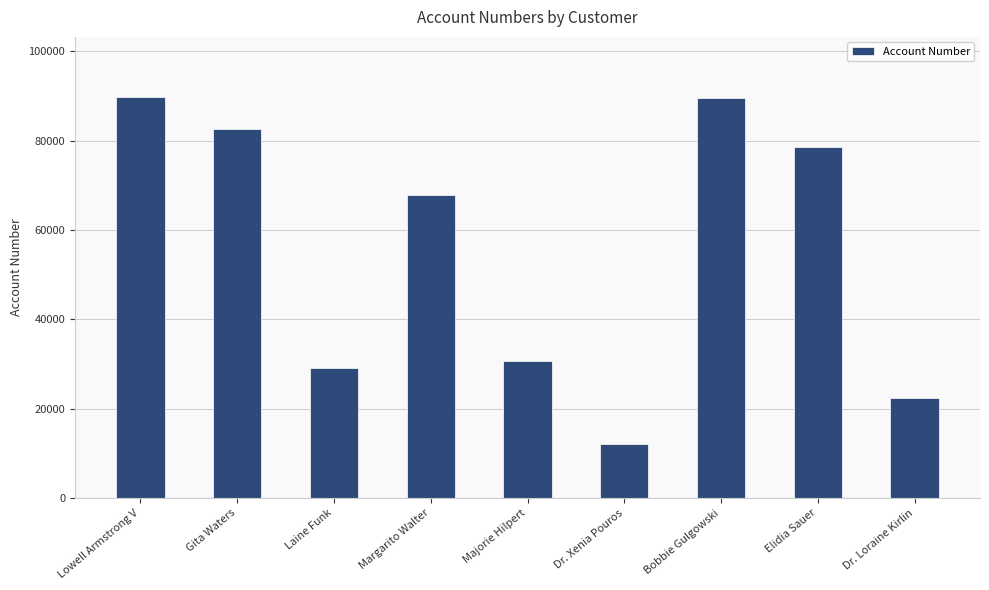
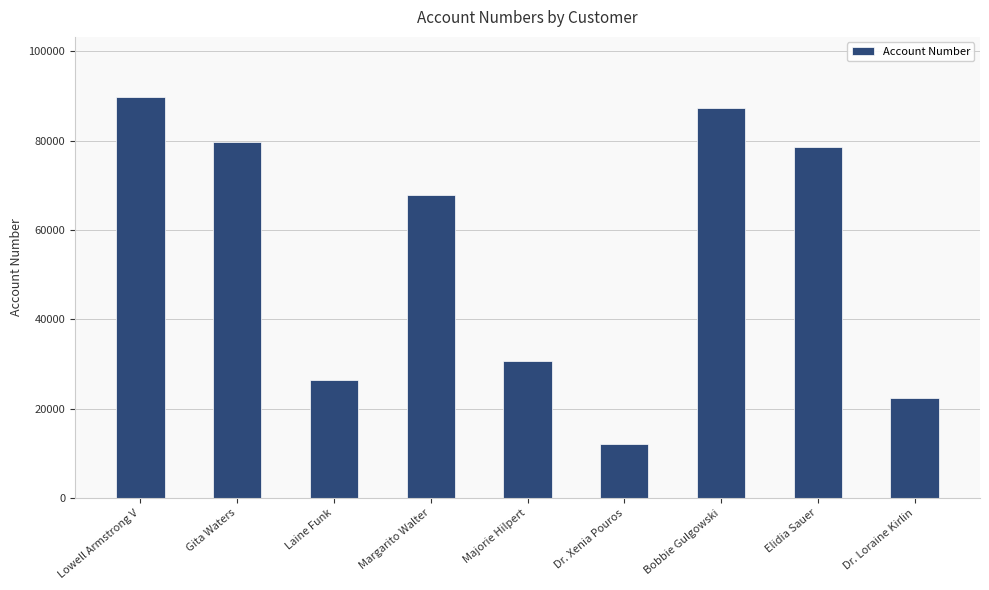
  {
    "Lowell Armstrong V": 90000,
-   "Gita Waters": 83000,
-   "Laine Funk": 29000,
+   "Gita Waters": 80000,
+   "Laine Funk": 27000,
    "Margarito Walter": 68000,
    "Majorie Hilpert": 31000,
    "Dr. Xenia Pouros": 12000,
-   "Bobbie Gulgowski": 89000,
+   "Bobbie Gulgowski": 87000,
    "Elidia Sauer": 79000,
    "Dr. Loraine Kirlin": 22000
  }
